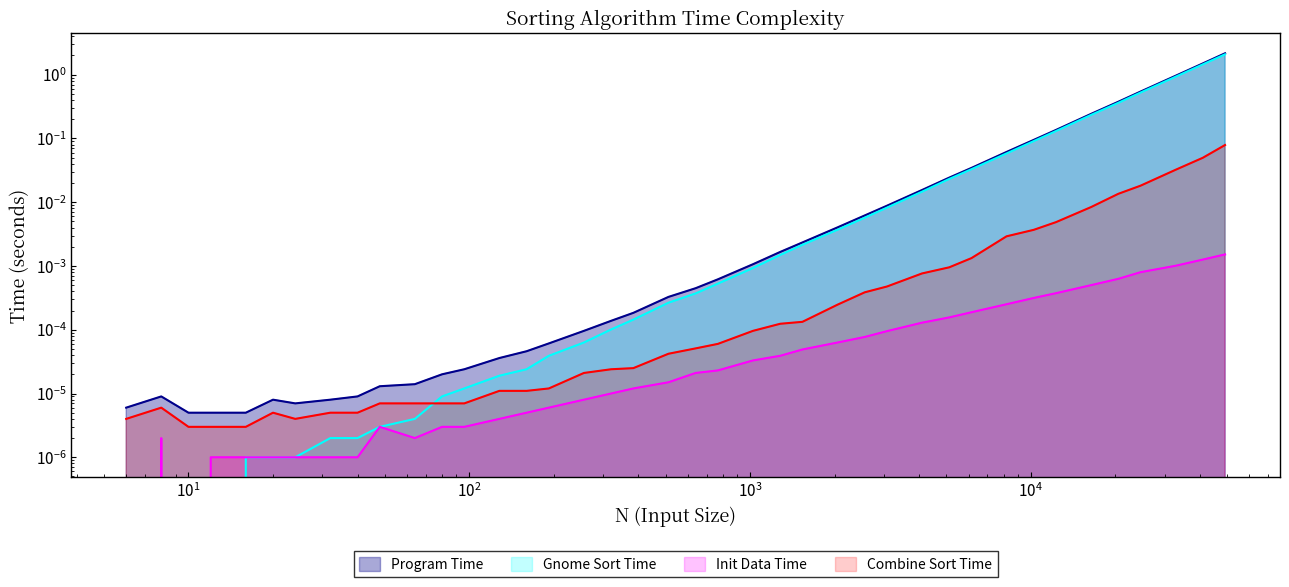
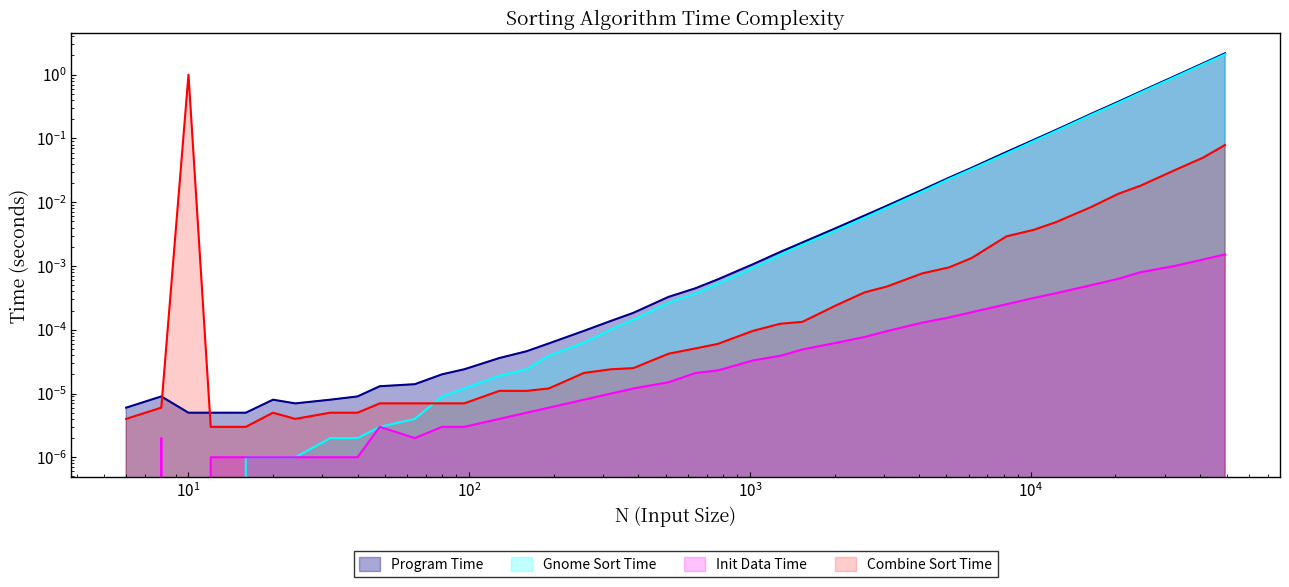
  {
    "Program Time": {
      "10^1": 0.000005
    },
    "Combine Sort Time": {
-     "10^1": 0
+     "10^1": 1
    }
  }
